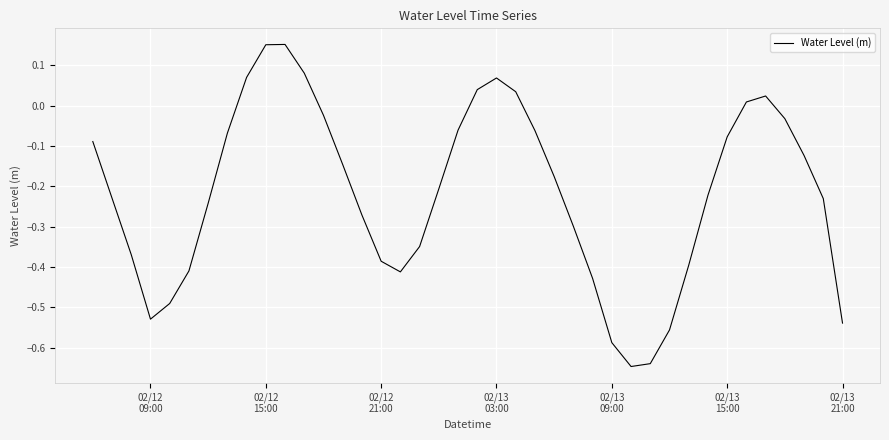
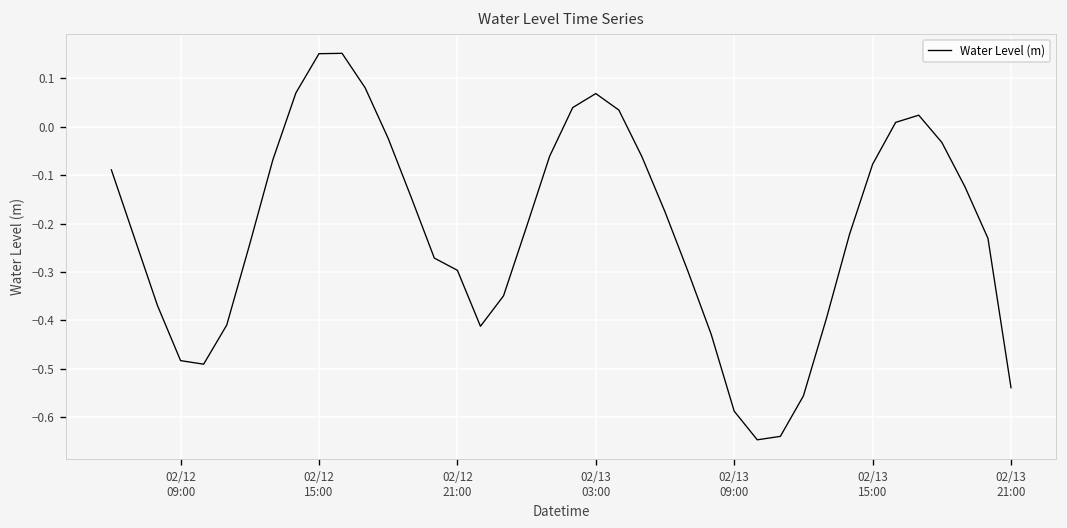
  {
-   "02/12 09:00": -0.53,
+   "02/12 09:00": -0.48,
    "02/12 15:00": 0.15,
-   "02/12 21:00": -0.39,
+   "02/12 21:00": -0.30,
    "02/13 03:00": 0.07,
    "02/13 09:00": -0.59,
    "02/13 15:00": -0.08,
    "02/13 21:00": -0.54
  }
